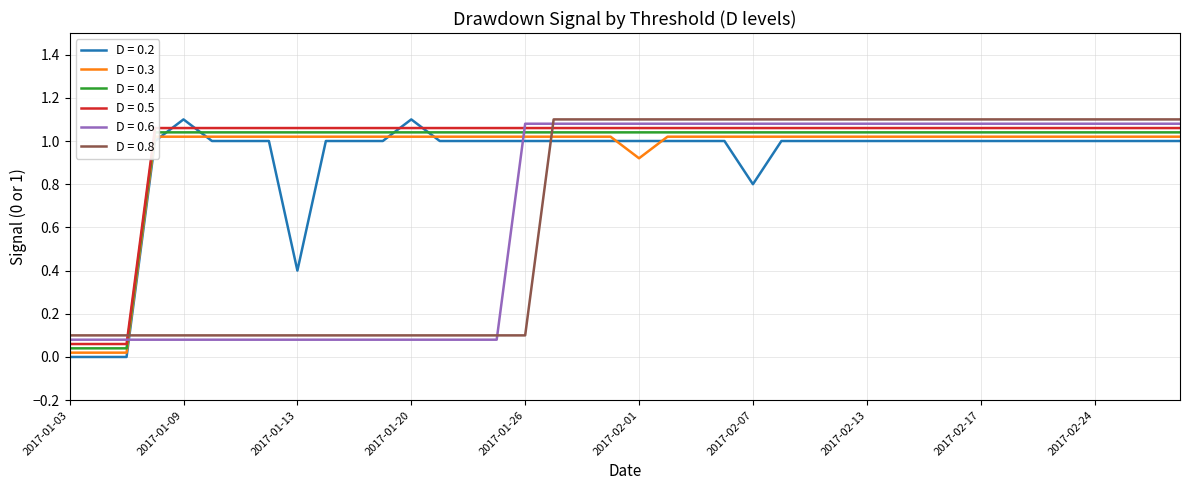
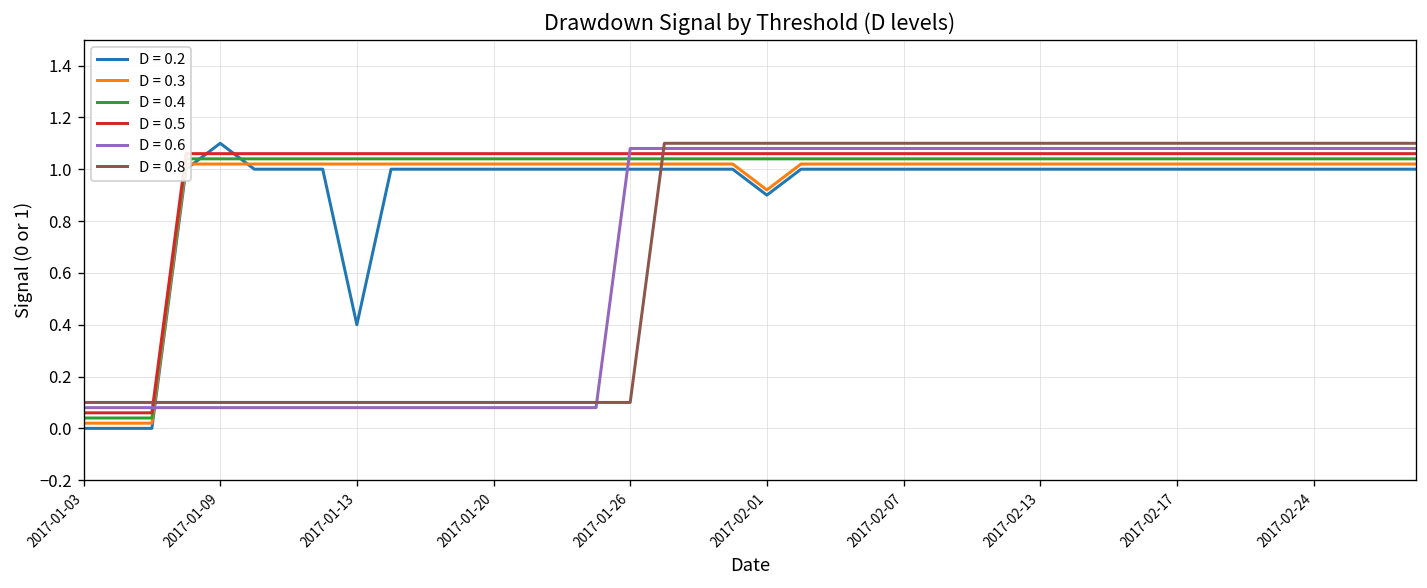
  {
    "D = 0.2": {
      "2017-01-03": 0.0,
      "2017-01-09": 1.1,
      "2017-01-13": 0.4,
-     "2017-01-20": 1.1,
+     "2017-01-20": 1.0,
      "2017-01-26": 1.0,
-     "2017-02-01": 1.0,
-     "2017-02-07": 0.8,
+     "2017-02-01": 0.9,
+     "2017-02-07": 1.0,
      "2017-02-13": 1.0,
      "2017-02-17": 1.0,
      "2017-02-24": 1.0
    },
    "D = 0.3": {
      "2017-01-03": 0.02,
      "2017-01-09": 1.02,
      "2017-01-13": 1.02,
      "2017-01-20": 1.02,
      "2017-01-26": 1.02,
      "2017-02-01": 0.92,
      "2017-02-07": 1.02,
      "2017-02-13": 1.02,
      "2017-02-17": 1.02,
      "2017-02-24": 1.02
    },
    "D = 0.4": {
      "2017-01-03": 0.04,
      "2017-01-09": 1.04,
      "2017-01-13": 1.04,
      "2017-01-20": 1.04,
      "2017-01-26": 1.04,
      "2017-02-01": 1.04,
      "2017-02-07": 1.04,
      "2017-02-13": 1.04,
      "2017-02-17": 1.04,
      "2017-02-24": 1.04
    },
    "D = 0.5": {
      "2017-01-03": 0.06,
      "2017-01-09": 1.06,
      "2017-01-13": 1.06,
      "2017-01-20": 1.06,
      "2017-01-26": 1.06,
      "2017-02-01": 1.06,
      "2017-02-07": 1.06,
      "2017-02-13": 1.06,
      "2017-02-17": 1.06,
      "2017-02-24": 1.06
    },
    "D = 0.6": {
      "2017-01-03": 0.08,
      "2017-01-09": 0.08,
      "2017-01-13": 0.08,
      "2017-01-20": 0.08,
      "2017-01-26": 1.08,
      "2017-02-01": 1.08,
      "2017-02-07": 1.08,
      "2017-02-13": 1.08,
      "2017-02-17": 1.08,
      "2017-02-24": 1.08
    },
    "D = 0.8": {
      "2017-01-03": 0.1,
      "2017-01-09": 0.1,
      "2017-01-13": 0.1,
      "2017-01-20": 0.1,
      "2017-01-26": 0.1,
      "2017-02-01": 1.1,
      "2017-02-07": 1.1,
      "2017-02-13": 1.1,
      "2017-02-17": 1.1,
      "2017-02-24": 1.1
    }
  }
